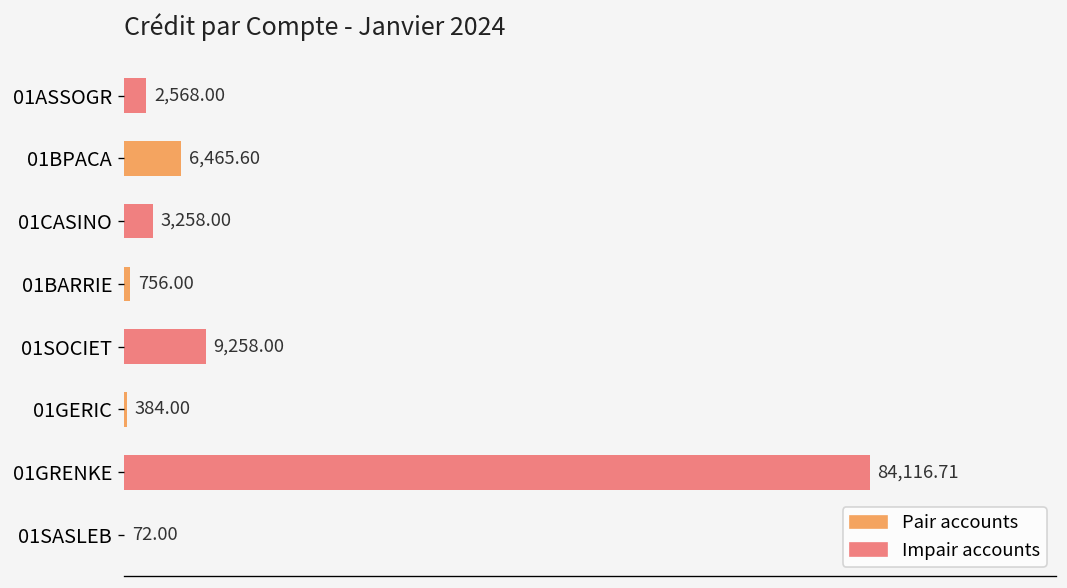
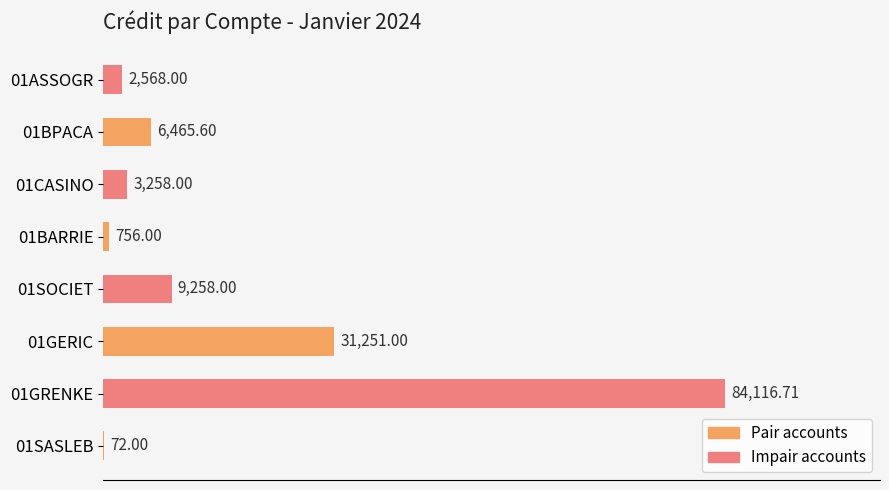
  {
    "01ASSOGR": "2,568.00",
    "01BPACA": "6,465.60",
    "01CASINO": "3,258.00",
    "01BARRIE": "756.00",
    "01SOCIET": "9,258.00",
-   "01GERIC": "384.00",
+   "01GERIC": "31,251.00",
    "01GRENKE": "84,116.71",
    "01SASLEB": "72.00"
  }
